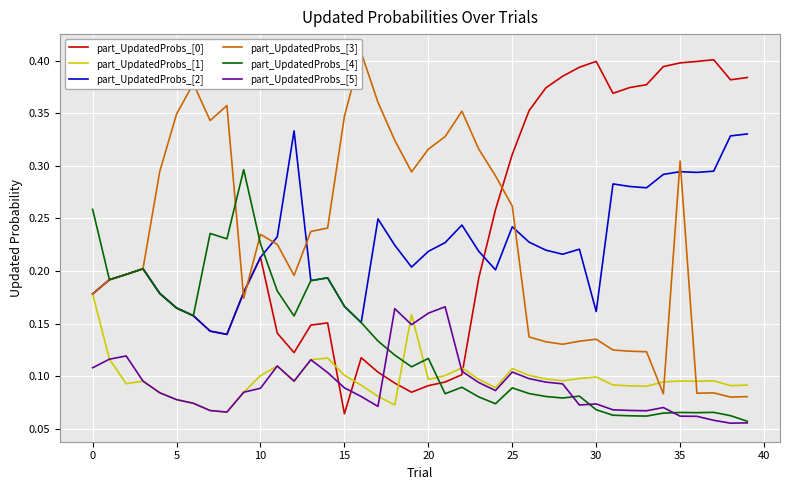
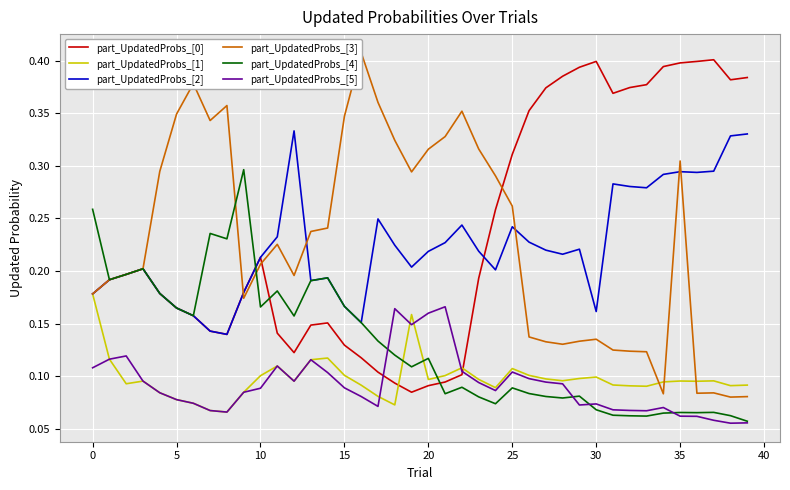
  {
    "part_UpdatedProbs_[0]": {
-     "15": 0.064,
+     "15": 0.130,
      "20": 0.091,
      "25": 0.311,
      "30": 0.399,
      "35": 0.398
    },
    "part_UpdatedProbs_[1]": {
      "10": 0.101,
      "15": 0.101,
      "20": 0.097,
      "25": 0.107,
      "30": 0.099,
      "35": 0.096
    },
    "part_UpdatedProbs_[2]": {
      "20": 0.219,
      "25": 0.242,
      "30": 0.162,
      "35": 0.294
    },
    "part_UpdatedProbs_[3]": {
      "5": 0.349,
-     "10": 0.235,
+     "10": 0.207,
      "15": 0.347,
      "20": 0.316,
      "25": 0.262,
      "30": 0.135,
      "35": 0.305
    },
    "part_UpdatedProbs_[4]": {
      "0": 0.259,
-     "10": 0.226,
+     "10": 0.166,
      "20": 0.117,
      "25": 0.089,
      "30": 0.068,
      "35": 0.066
    },
    "part_UpdatedProbs_[5]": {
      "0": 0.108,
      "10": 0.089,
      "15": 0.089,
      "20": 0.160,
      "25": 0.104,
      "30": 0.074,
      "35": 0.062
    }
  }
